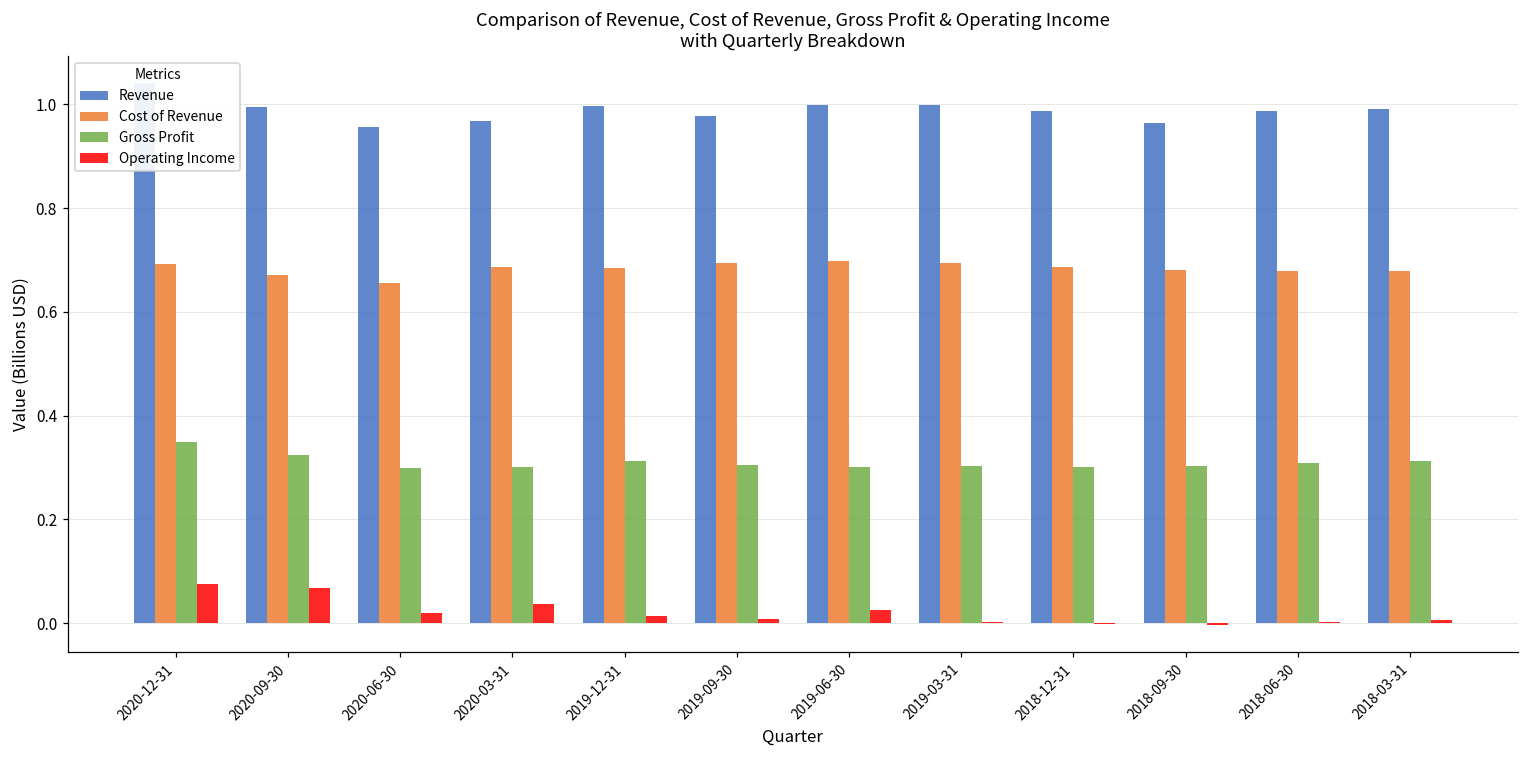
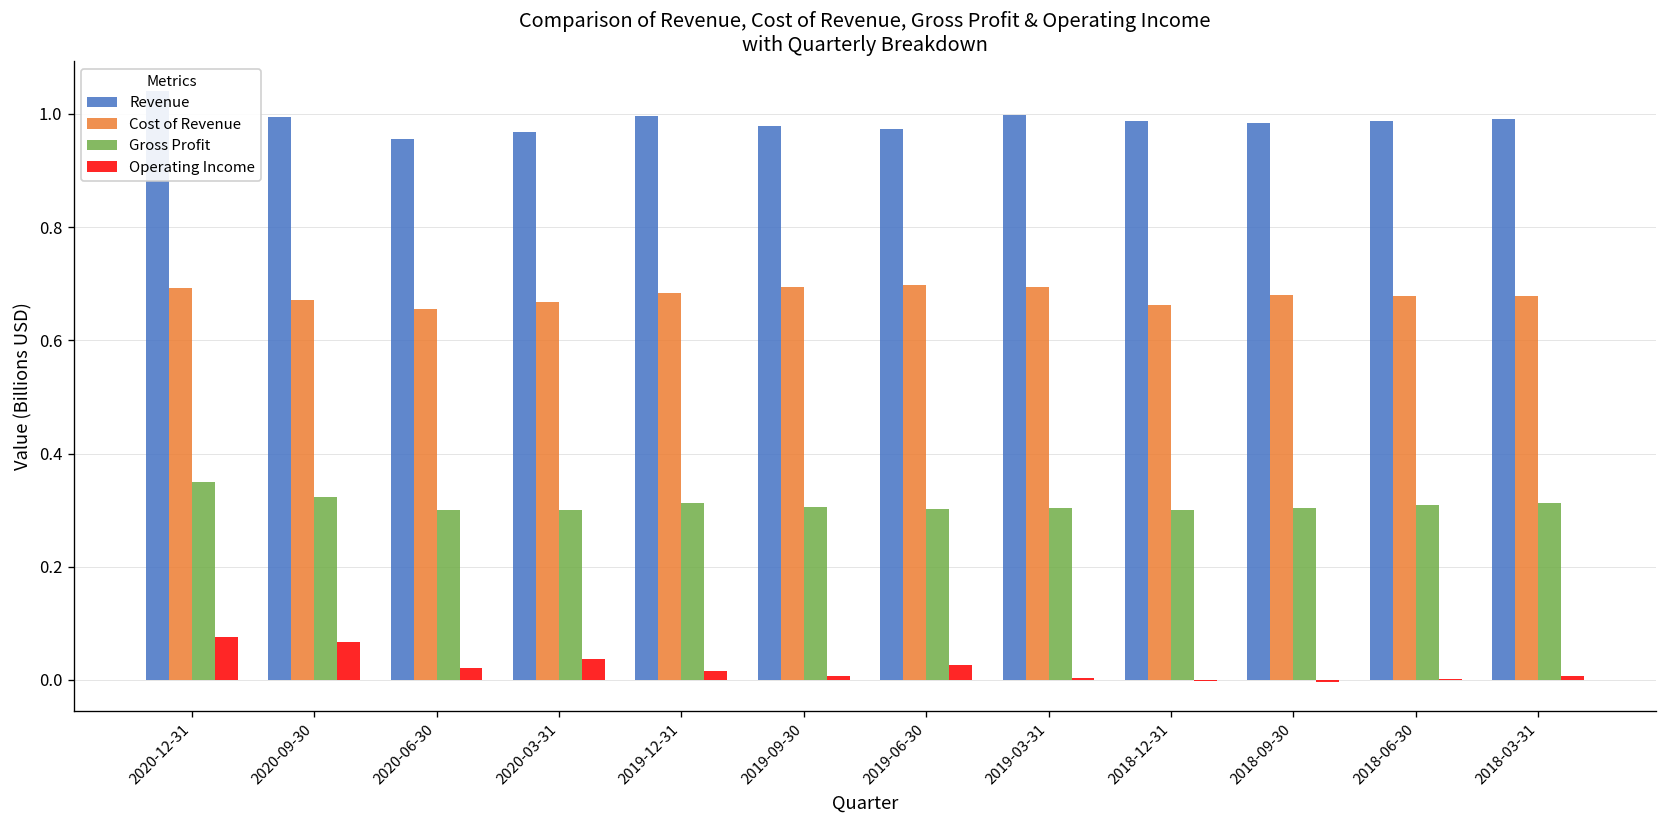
  {
    "Revenue": {
      "2020-09-30": 0.99,
      "2020-06-30": 0.96,
      "2020-03-31": 0.97,
      "2019-12-31": 1.00,
      "2019-09-30": 0.98,
-     "2019-06-30": 1.00,
+     "2019-06-30": 0.97,
      "2019-03-31": 1.00,
      "2018-12-31": 0.99,
-     "2018-09-30": 0.97,
+     "2018-09-30": 0.98,
      "2018-06-30": 0.99,
      "2018-03-31": 0.99
    },
    "Cost of Revenue": {
      "2020-12-31": 0.69,
      "2020-09-30": 0.67,
      "2020-06-30": 0.66,
-     "2020-03-31": 0.69,
+     "2020-03-31": 0.67,
      "2019-12-31": 0.68,
      "2019-09-30": 0.69,
      "2019-06-30": 0.70,
      "2019-03-31": 0.69,
-     "2018-12-31": 0.69,
+     "2018-12-31": 0.66,
      "2018-09-30": 0.68,
      "2018-06-30": 0.68,
      "2018-03-31": 0.68
    },
    "Gross Profit": {
      "2020-12-31": 0.35,
      "2020-09-30": 0.32,
      "2020-06-30": 0.30,
      "2020-03-31": 0.30,
      "2019-12-31": 0.31,
      "2019-09-30": 0.31,
      "2019-06-30": 0.30,
      "2019-03-31": 0.30,
      "2018-12-31": 0.30,
      "2018-09-30": 0.30,
      "2018-06-30": 0.31,
      "2018-03-31": 0.31
    },
    "Operating Income": {
      "2020-12-31": 0.08,
      "2020-09-30": 0.07,
      "2020-06-30": 0.02,
      "2020-03-31": 0.04,
      "2019-12-31": 0.01,
      "2019-09-30": 0.01,
      "2019-06-30": 0.03,
      "2018-03-31": 0.01
    }
  }
